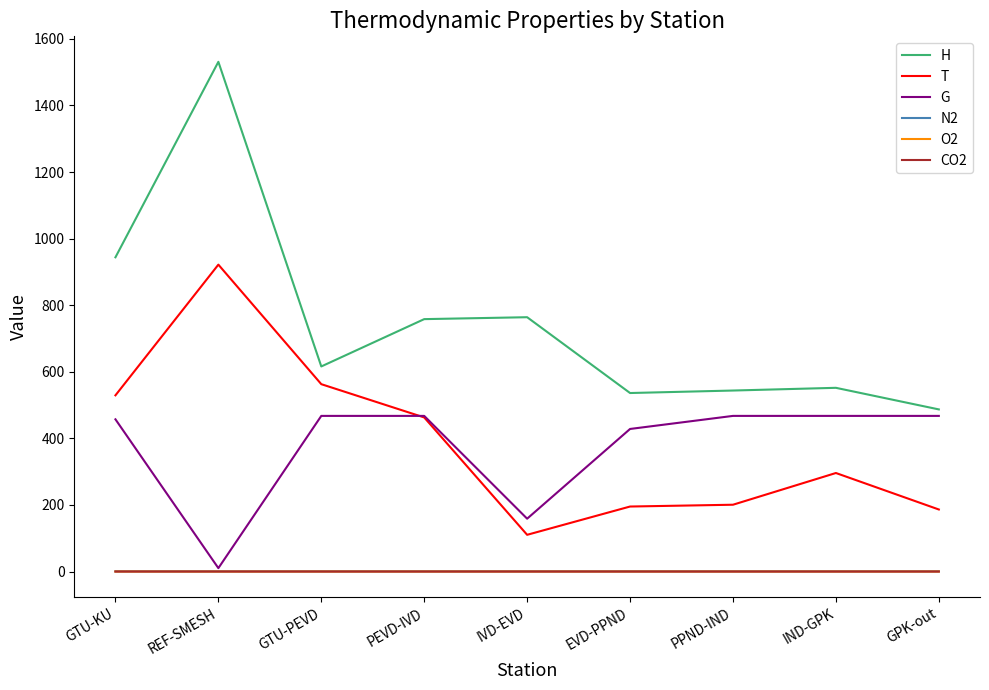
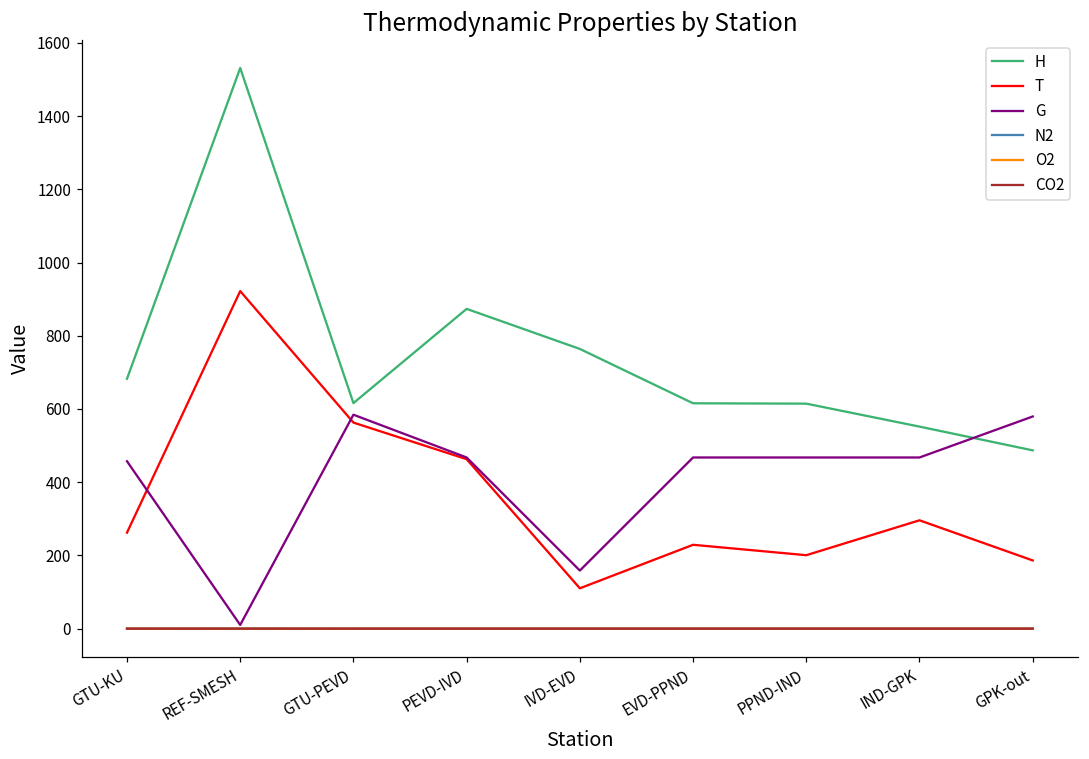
  {
    "H": {
-     "GTU-KU": 940,
+     "GTU-KU": 680,
      "REF-SMESH": 1530,
      "GTU-PEVD": 620,
-     "PEVD-IVD": 760,
+     "PEVD-IVD": 870,
      "IVD-EVD": 760,
-     "EVD-PPND": 540,
-     "PPND-IND": 540,
+     "EVD-PPND": 620,
+     "PPND-IND": 610,
      "IND-GPK": 550,
      "GPK-out": 490
    },
    "T": {
-     "GTU-KU": 530,
+     "GTU-KU": 260,
      "REF-SMESH": 920,
      "GTU-PEVD": 560,
      "IVD-EVD": 110,
-     "EVD-PPND": 200,
+     "EVD-PPND": 230,
      "PPND-IND": 200,
      "IND-GPK": 300,
      "GPK-out": 190
    },
    "G": {
      "GTU-KU": 460,
      "REF-SMESH": 10,
-     "GTU-PEVD": 470,
+     "GTU-PEVD": 580,
      "IVD-EVD": 160,
-     "EVD-PPND": 430,
+     "EVD-PPND": 470,
      "PPND-IND": 470,
      "IND-GPK": 470,
-     "GPK-out": 470
+     "GPK-out": 580
    }
  }
